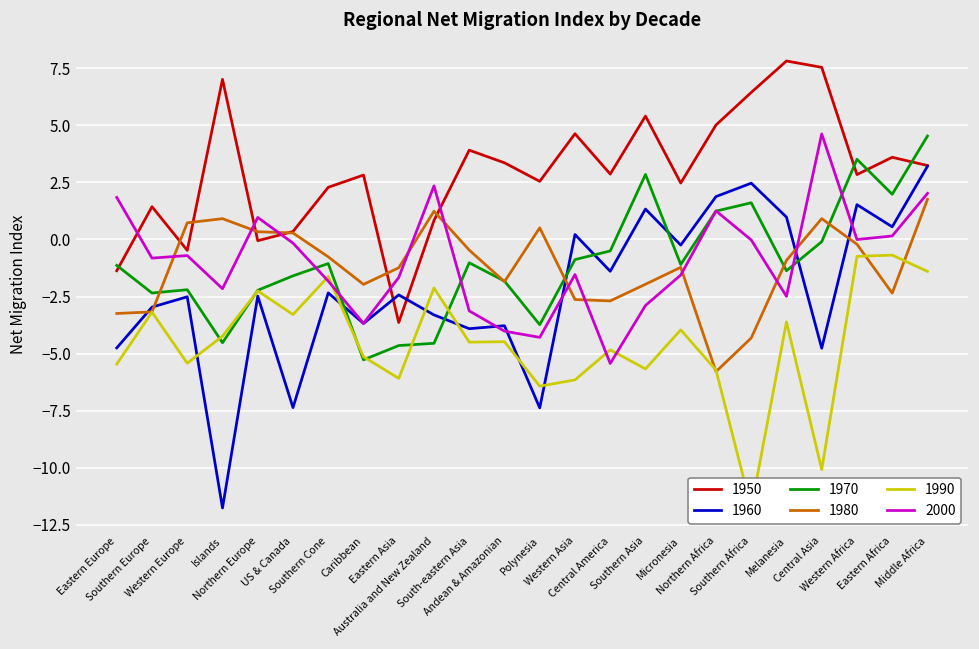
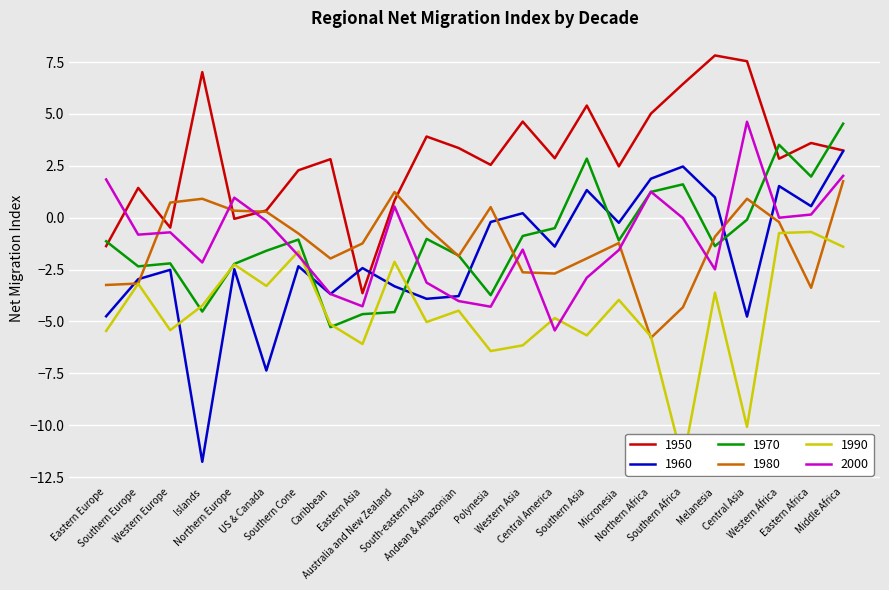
  {
    "1950": {
      "Eastern Europe": -1.4,
      "Southern Europe": 1.4,
      "Western Europe": -0.5,
      "Islands": 7.0,
      "Northern Europe": -0.1,
      "Southern Cone": 2.3,
      "Caribbean": 2.8,
      "Eastern Asia": -3.6,
      "Australia and New Zealand": 0.8,
      "South-eastern Asia": 3.9,
      "Andean & Amazonian": 3.4,
      "Polynesia": 2.5,
      "Western Asia": 4.6,
      "Central America": 2.9,
      "Southern Asia": 5.4,
      "Micronesia": 2.5,
      "Northern Africa": 5.0,
      "Southern Africa": 6.4,
      "Melanesia": 7.8,
      "Central Asia": 7.5,
      "Western Africa": 2.8,
      "Eastern Africa": 3.6
    },
    "1960": {
      "Eastern Europe": -4.8,
      "Southern Europe": -3.0,
      "Western Europe": -2.5,
      "Islands": -11.8,
      "Northern Europe": -2.5,
      "US & Canada": -7.4,
      "Southern Cone": -2.3,
      "Eastern Asia": -2.4,
      "Australia and New Zealand": -3.3,
      "South-eastern Asia": -3.9,
      "Andean & Amazonian": -3.8,
-     "Polynesia": -7.4,
+     "Polynesia": -0.2,
      "Western Asia": 0.2,
      "Central America": -1.4,
      "Southern Asia": 1.3,
      "Micronesia": -0.2,
      "Northern Africa": 1.9,
      "Southern Africa": 2.5,
      "Melanesia": 1.0,
      "Central Asia": -4.8,
      "Western Africa": 1.5,
      "Eastern Africa": 0.6
    },
    "1970": {
      "Eastern Europe": -1.1,
      "Southern Europe": -2.3,
      "Western Europe": -2.2,
      "Islands": -4.5,
      "US & Canada": -1.6,
      "Southern Cone": -1.1,
      "Caribbean": -5.3,
      "Eastern Asia": -4.6,
      "Australia and New Zealand": -4.5,
      "South-eastern Asia": -1.0,
      "Polynesia": -3.7,
      "Western Asia": -0.9,
      "Central America": -0.5,
      "Southern Asia": 2.9,
      "Micronesia": -1.1,
      "Southern Africa": 1.6,
      "Melanesia": -1.4,
      "Central Asia": -0.1,
      "Western Africa": 3.5,
      "Eastern Africa": 2.0,
      "Middle Africa": 4.5
    },
    "1980": {
      "Eastern Europe": -3.2,
      "Western Europe": 0.7,
      "Islands": 0.9,
      "Northern Europe": 0.3,
      "Southern Cone": -0.8,
      "Caribbean": -2.0,
      "Eastern Asia": -1.2,
      "Australia and New Zealand": 1.2,
      "South-eastern Asia": -0.5,
      "Polynesia": 0.5,
      "Western Asia": -2.6,
      "Central America": -2.7,
      "Southern Asia": -2.0,
      "Micronesia": -1.2,
      "Southern Africa": -4.3,
      "Melanesia": -0.9,
      "Central Asia": 0.9,
      "Western Africa": -0.2,
-     "Eastern Africa": -2.4,
+     "Eastern Africa": -3.4,
      "Middle Africa": 1.8
    },
    "1990": {
      "Eastern Europe": -5.5,
      "Western Europe": -5.4,
      "Islands": -4.2,
      "US & Canada": -3.3,
      "Southern Cone": -1.6,
      "Caribbean": -5.1,
      "Eastern Asia": -6.1,
      "Australia and New Zealand": -2.1,
-     "South-eastern Asia": -4.5,
+     "South-eastern Asia": -5.0,
      "Andean & Amazonian": -4.5,
      "Polynesia": -6.4,
      "Western Asia": -6.2,
      "Central America": -4.8,
      "Southern Asia": -5.7,
      "Micronesia": -4.0,
      "Melanesia": -3.6,
      "Central Asia": -10.1,
      "Western Africa": -0.7,
      "Eastern Africa": -0.7,
      "Middle Africa": -1.4
    },
    "2000": {
      "Eastern Europe": 1.8,
      "Southern Europe": -0.8,
      "Western Europe": -0.7,
      "Islands": -2.2,
      "Northern Europe": 1.0,
      "US & Canada": -0.2,
      "Southern Cone": -1.8,
-     "Eastern Asia": -1.7,
-     "Australia and New Zealand": 2.4,
+     "Eastern Asia": -4.3,
+     "Australia and New Zealand": 0.5,
      "South-eastern Asia": -3.1,
      "Andean & Amazonian": -4.0,
      "Polynesia": -4.3,
      "Western Asia": -1.5,
      "Central America": -5.4,
      "Southern Asia": -2.9,
      "Micronesia": -1.6,
      "Southern Africa": 0.0,
      "Melanesia": -2.5,
      "Central Asia": 4.6,
      "Western Africa": 0.0,
      "Eastern Africa": 0.2,
      "Middle Africa": 2.0
    }
  }
